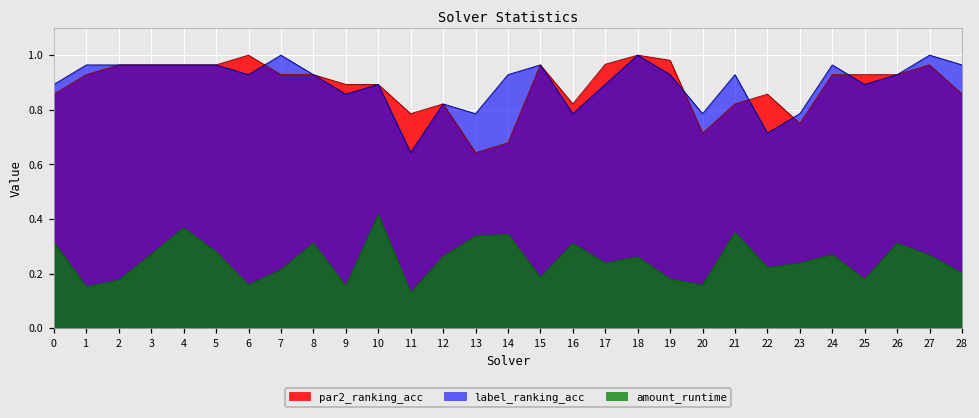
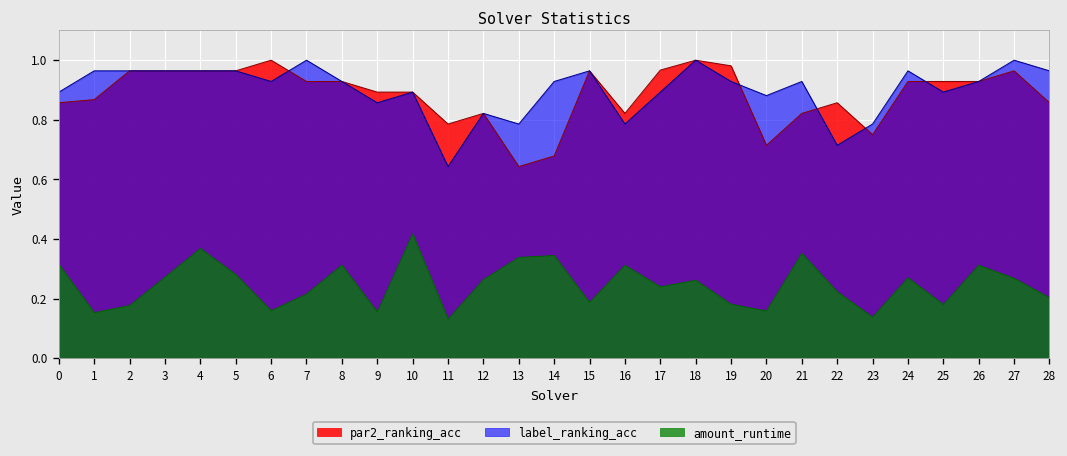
  {
    "par2_ranking_acc": {
      "0": 0.86,
-     "1": 0.93,
+     "1": 0.87,
      "6": 1.00,
      "7": 0.93,
      "9": 0.89,
      "11": 0.79,
      "13": 0.64,
      "14": 0.68,
      "16": 0.82,
      "17": 0.97,
      "19": 0.98,
      "20": 0.71,
      "21": 0.82,
      "22": 0.86,
      "23": 0.75,
      "24": 0.93,
      "25": 0.93,
      "27": 0.96,
      "28": 0.86
    },
    "label_ranking_acc": {
      "0": 0.89,
      "1": 0.96,
      "6": 0.93,
      "7": 1.00,
      "9": 0.86,
      "11": 0.64,
      "13": 0.79,
      "14": 0.93,
      "16": 0.79,
      "17": 0.89,
      "19": 0.93,
-     "20": 0.79,
+     "20": 0.88,
      "21": 0.93,
      "22": 0.71,
      "23": 0.79,
      "24": 0.96,
      "25": 0.89,
      "27": 1.00,
      "28": 0.96
    },
    "amount_runtime": {
      "0": 0.31,
      "1": 0.15,
      "2": 0.18,
      "3": 0.27,
      "4": 0.37,
      "5": 0.28,
      "6": 0.16,
      "7": 0.22,
      "8": 0.31,
      "9": 0.15,
      "10": 0.42,
      "11": 0.13,
      "12": 0.26,
      "13": 0.34,
      "14": 0.34,
      "15": 0.19,
      "16": 0.31,
      "17": 0.24,
      "18": 0.26,
      "19": 0.18,
      "20": 0.16,
      "21": 0.35,
      "22": 0.22,
-     "23": 0.24,
+     "23": 0.14,
      "24": 0.27,
      "25": 0.18,
      "26": 0.31,
      "27": 0.27,
      "28": 0.20
    }
  }
